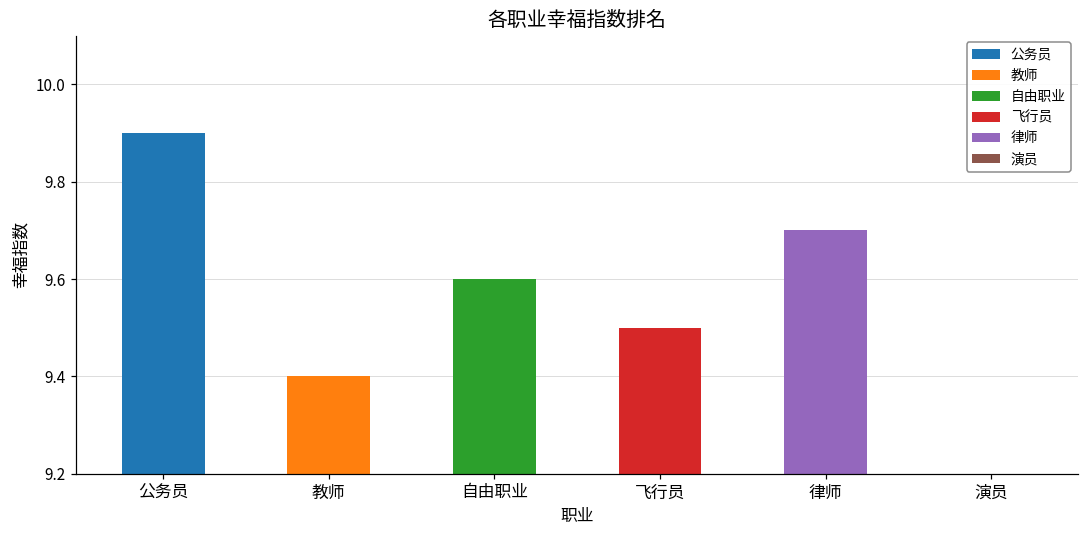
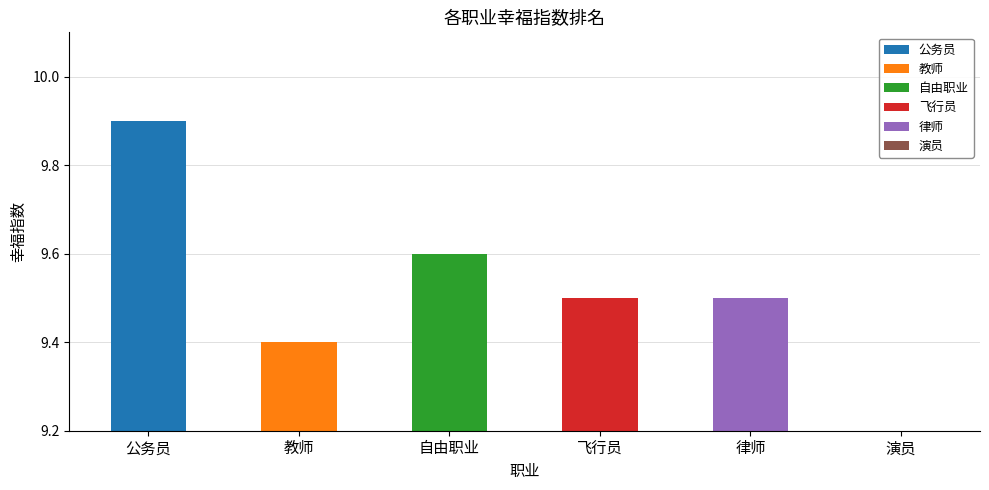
  {
    "公务员": 9.9,
    "教师": 9.4,
    "自由职业": 9.6,
    "飞行员": 9.5,
-   "律师": 9.7,
+   "律师": 9.5,
    "演员": 9.2
  }
